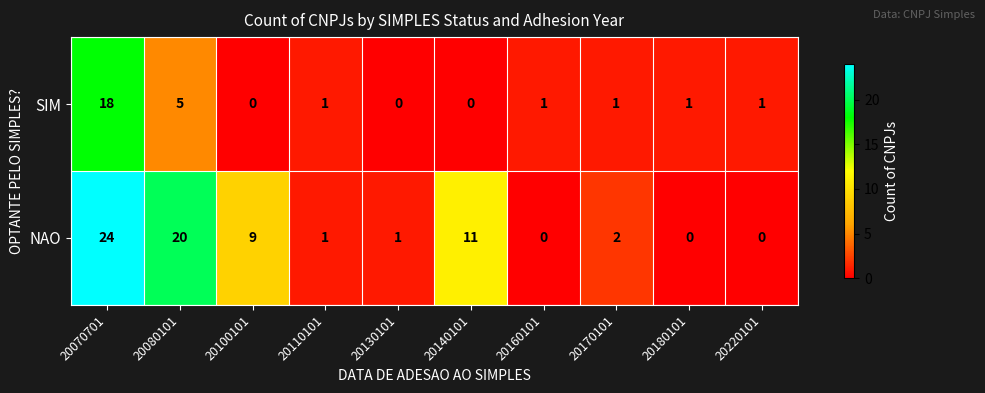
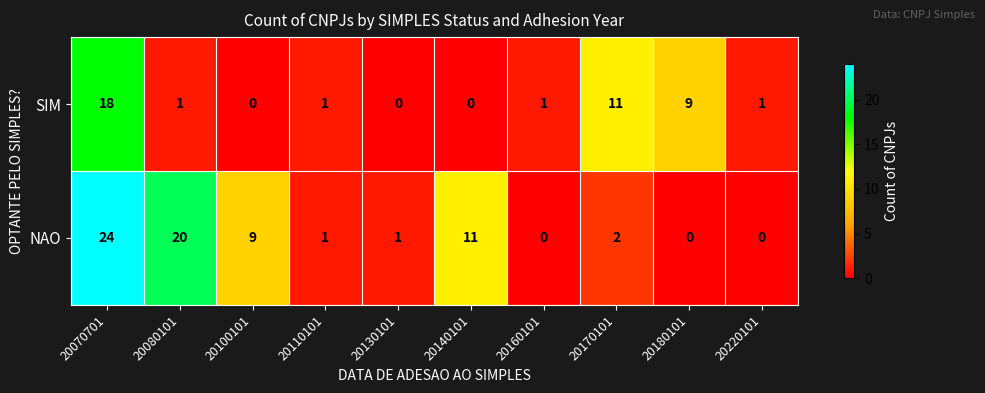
  {
    "SIM": {
      "20070701": 18,
-     "20080101": 5,
+     "20080101": 1,
      "20100101": 0,
      "20110101": 1,
      "20130101": 0,
      "20140101": 0,
      "20160101": 1,
-     "20170101": 1,
-     "20180101": 1,
+     "20170101": 11,
+     "20180101": 9,
      "20220101": 1
    },
    "NAO": {
      "20070701": 24,
      "20080101": 20,
      "20100101": 9,
      "20110101": 1,
      "20130101": 1,
      "20140101": 11,
      "20160101": 0,
      "20170101": 2,
      "20180101": 0,
      "20220101": 0
    }
  }
